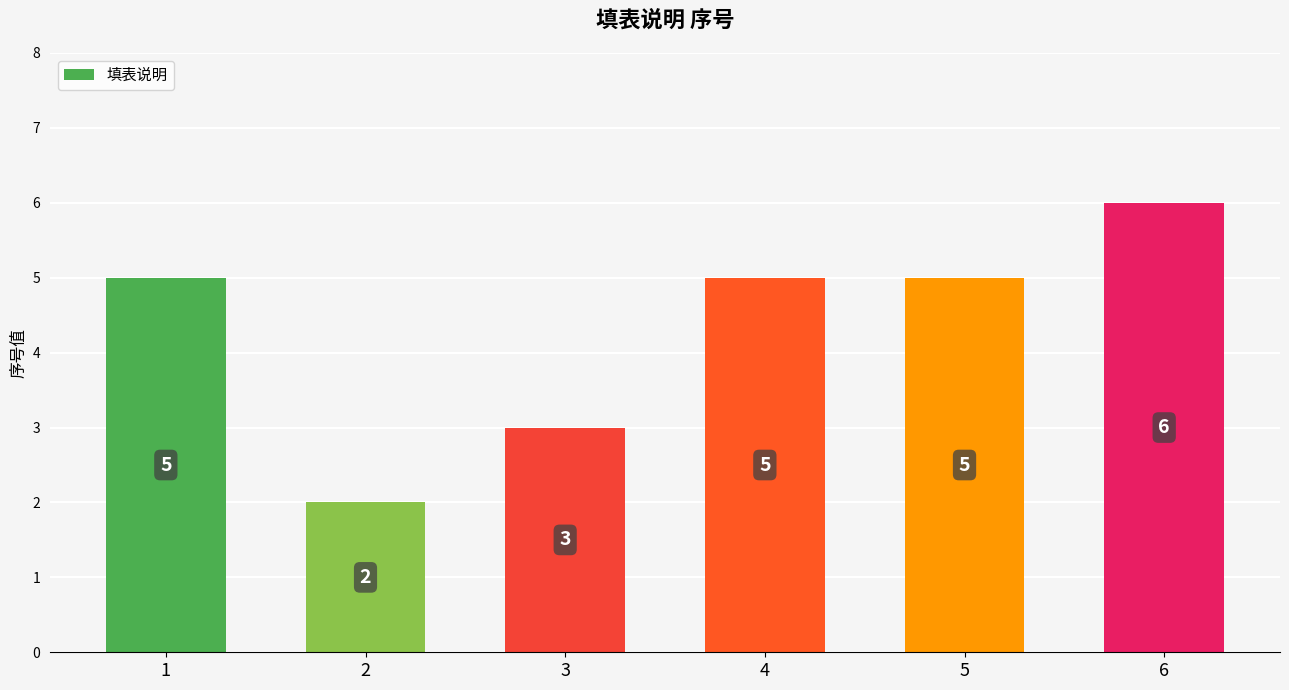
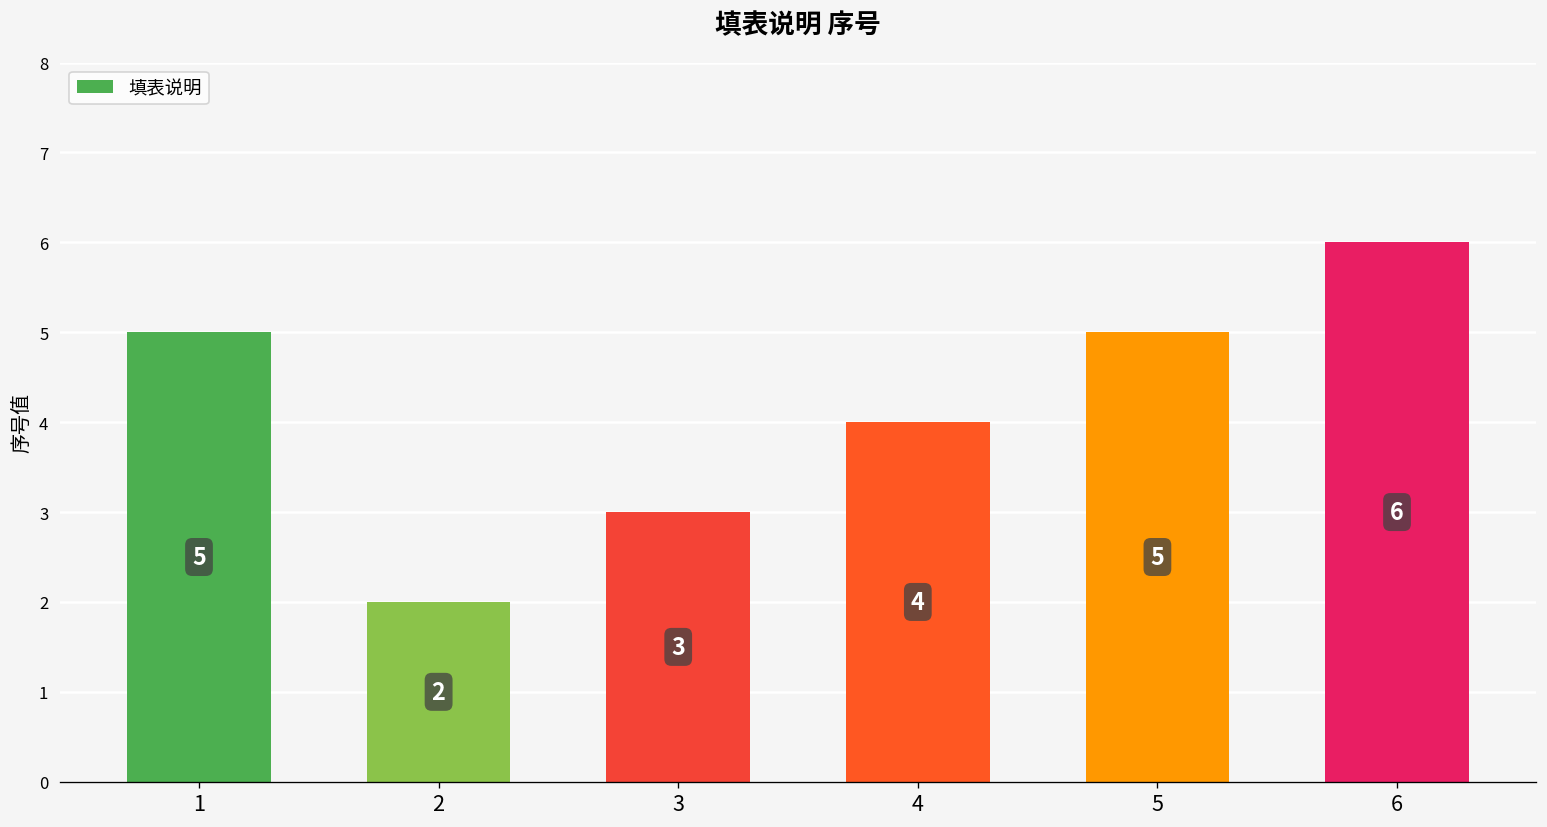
  {
-   "4": 5
+   "4": 4
  }
